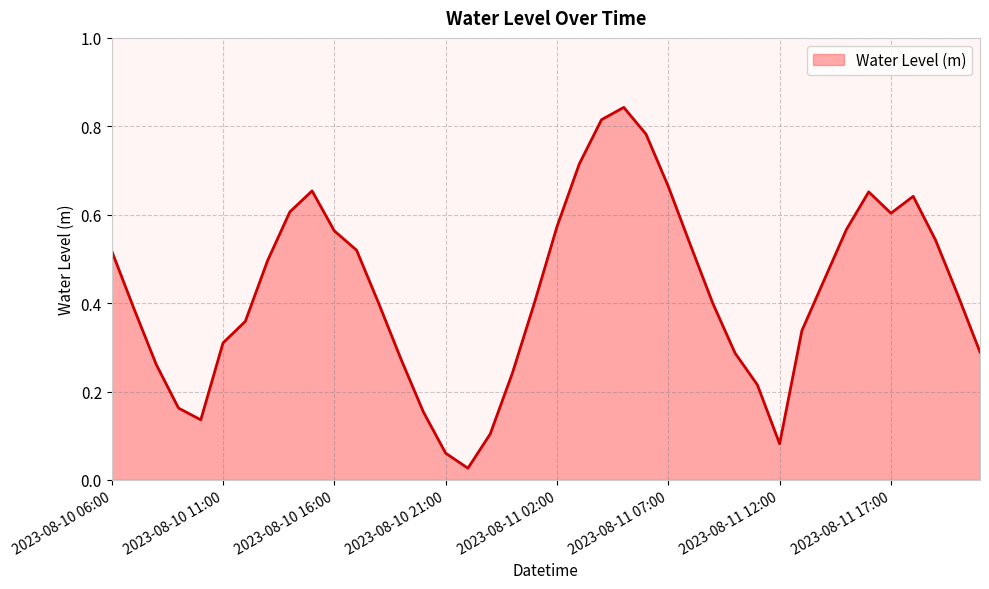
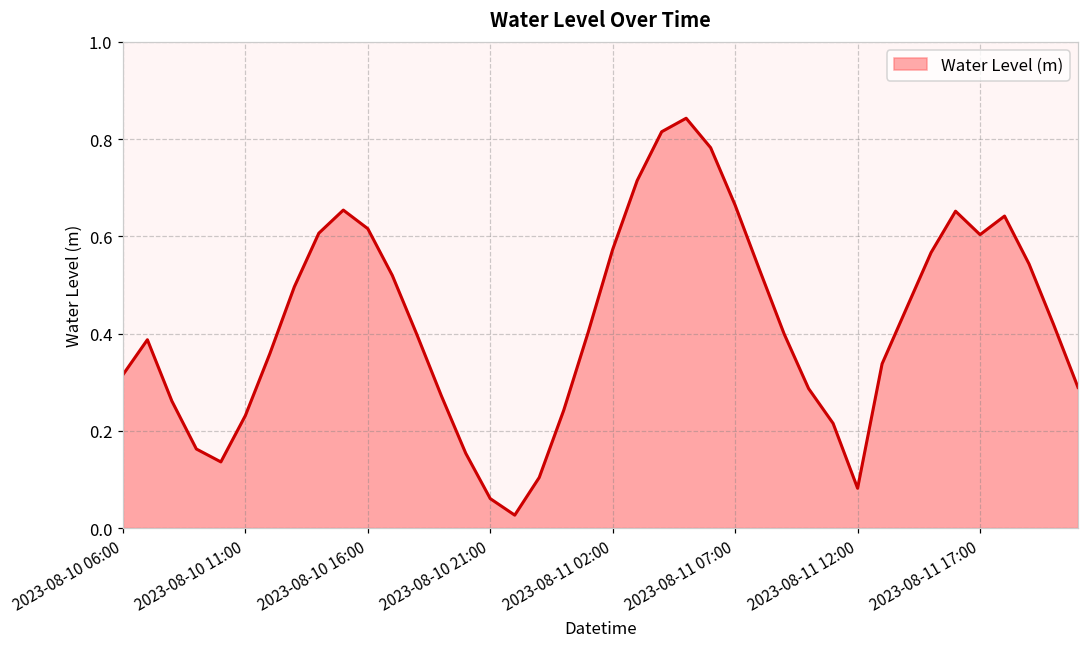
  {
-   "2023-08-10 06:00": 0.52,
-   "2023-08-10 11:00": 0.31,
-   "2023-08-10 16:00": 0.56,
+   "2023-08-10 06:00": 0.32,
+   "2023-08-10 11:00": 0.23,
+   "2023-08-10 16:00": 0.62,
    "2023-08-10 21:00": 0.06,
    "2023-08-11 02:00": 0.57,
    "2023-08-11 07:00": 0.66,
    "2023-08-11 12:00": 0.08,
    "2023-08-11 17:00": 0.60
  }
